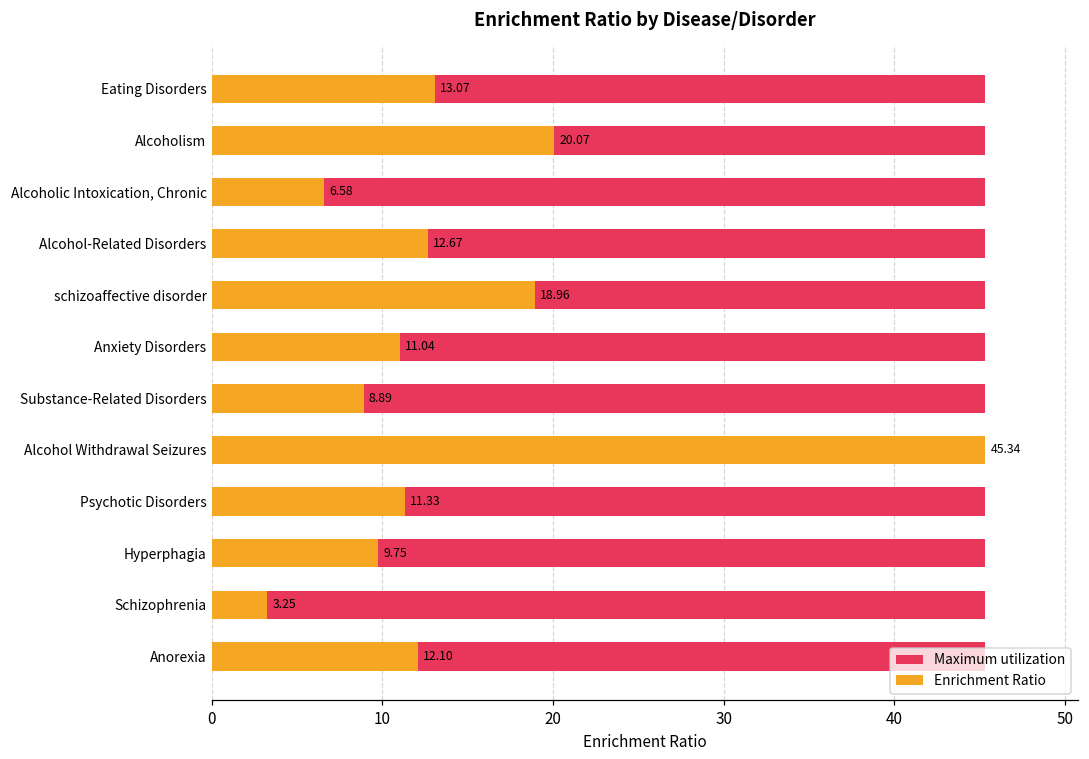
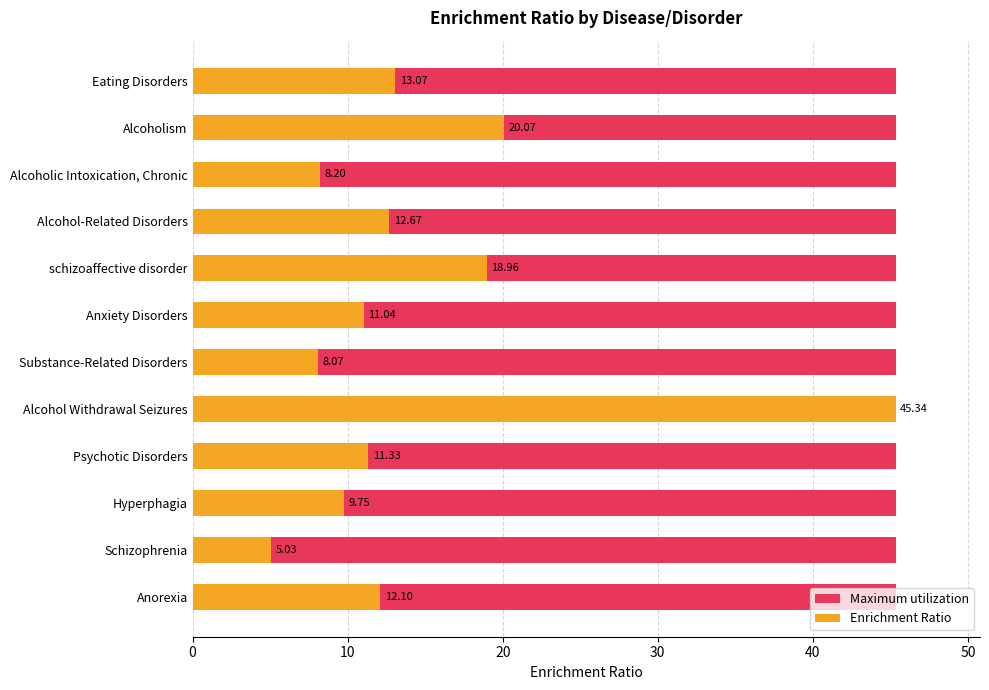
  {
    "Maximum utilization": {
      "Alcohol Withdrawal Seizures": 45.34
    },
    "Enrichment Ratio": {
-     "Alcoholic Intoxication, Chronic": 6.58,
-     "Substance-Related Disorders": 8.89,
+     "Alcoholic Intoxication, Chronic": 8.20,
+     "Substance-Related Disorders": 8.07,
      "Alcohol Withdrawal Seizures": 45.34,
-     "Schizophrenia": 3.25
+     "Schizophrenia": 5.03
    }
  }
